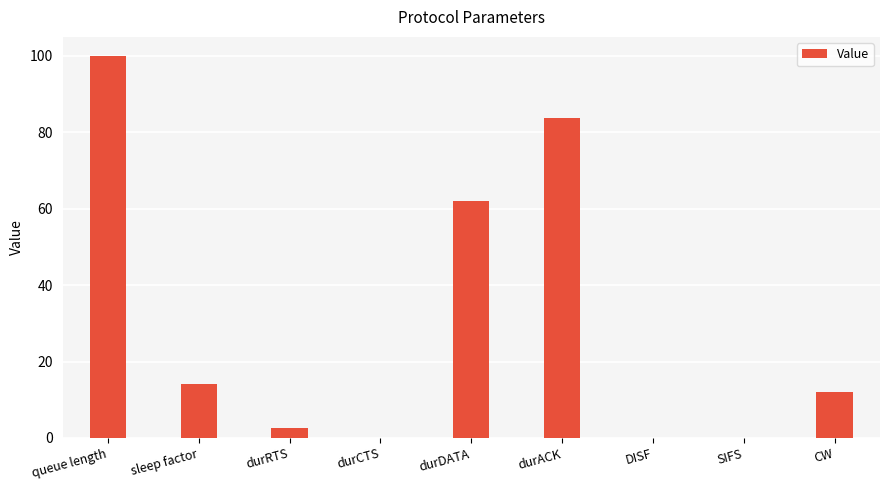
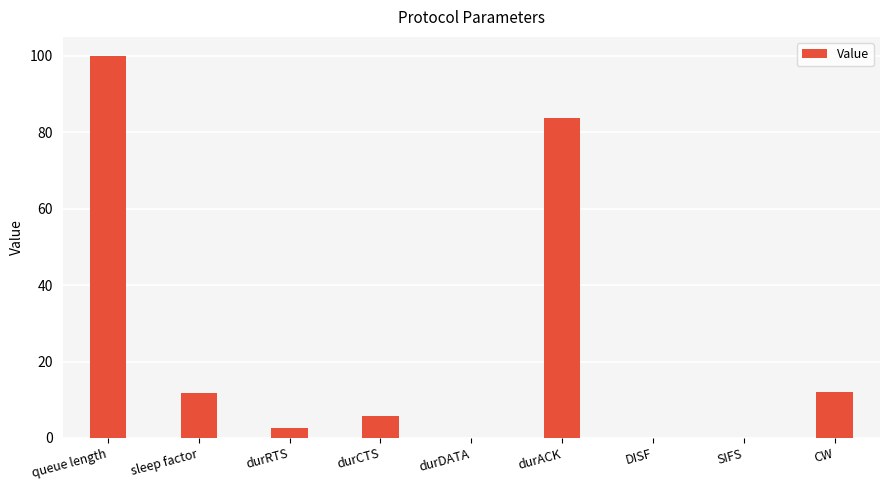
  {
    "queue length": 100,
-   "sleep factor": 14,
+   "sleep factor": 12,
    "durRTS": 2,
-   "durCTS": 0,
-   "durDATA": 62,
+   "durCTS": 6,
+   "durDATA": 0,
    "durACK": 84,
    "CW": 12
  }
